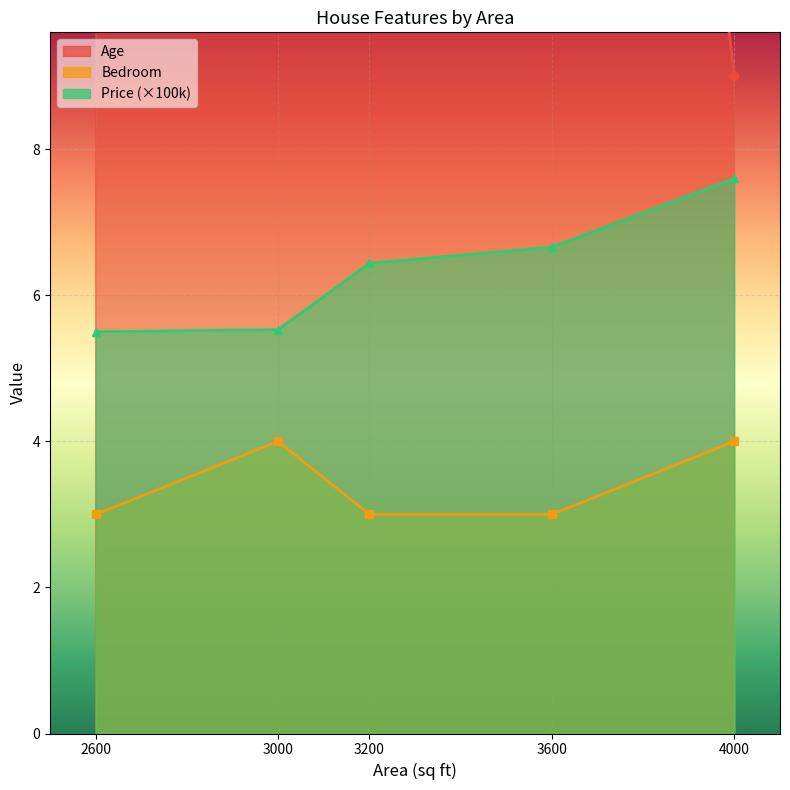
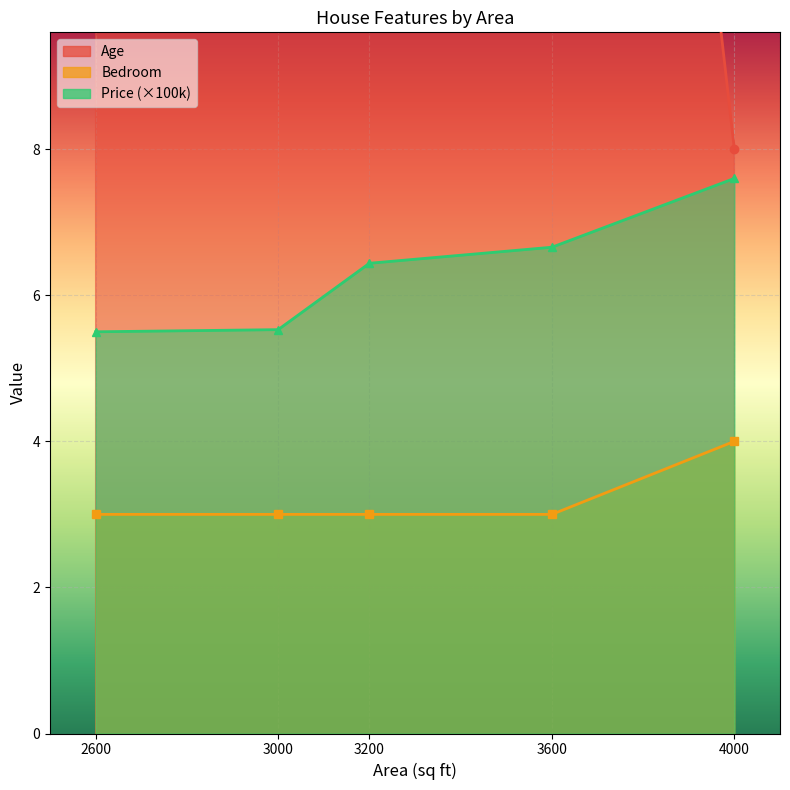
  {
    "Age": {
-     "4000": 9
+     "4000": 8
    },
    "Bedroom": {
      "2600": 3,
-     "3000": 4,
+     "3000": 3,
      "3200": 3,
      "3600": 3,
      "4000": 4
    },
    "Price (×100k)": {
      "2600": 5.5,
      "3000": 5.5,
      "3200": 6.4,
      "3600": 6.7,
      "4000": 7.6
    }
  }
